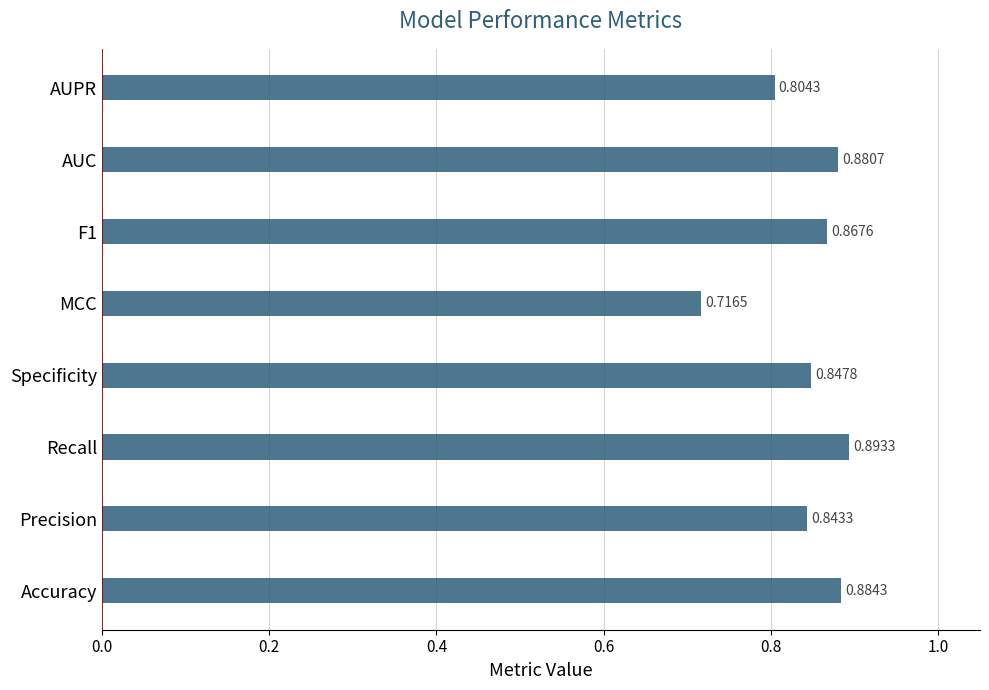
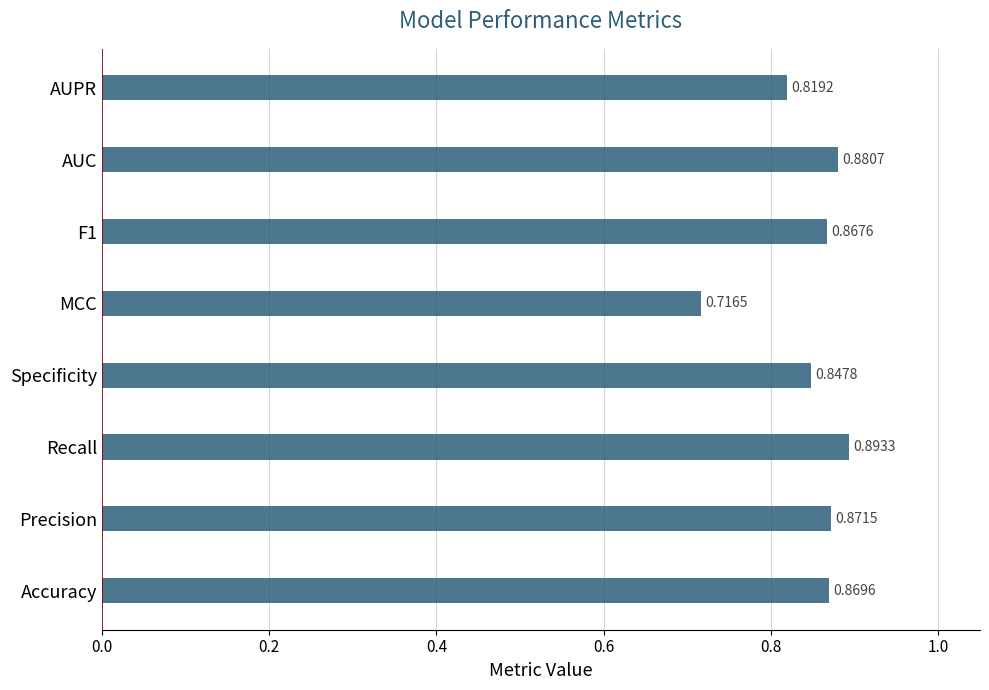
  {
-   "AUPR": 0.8043,
+   "AUPR": 0.8192,
    "AUC": 0.8807,
    "F1": 0.8676,
    "MCC": 0.7165,
    "Specificity": 0.8478,
    "Recall": 0.8933,
-   "Precision": 0.8433,
-   "Accuracy": 0.8843
+   "Precision": 0.8715,
+   "Accuracy": 0.8696
  }
